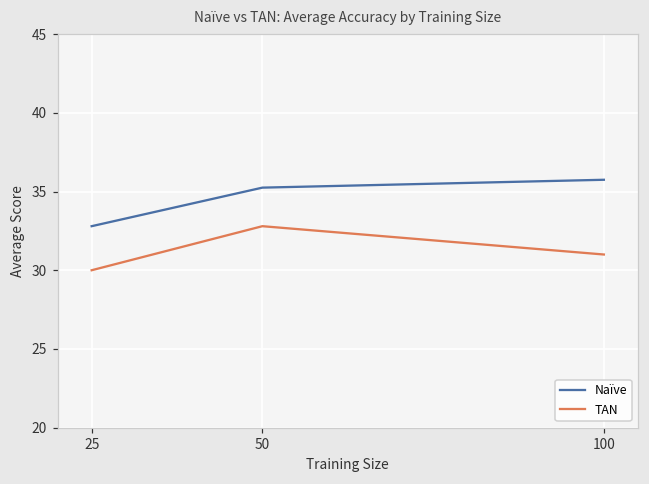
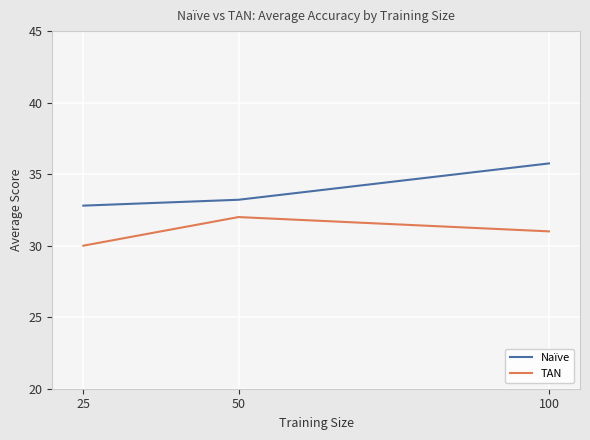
  {
    "Naïve": {
      "25": 32.8,
-     "50": 35.3,
+     "50": 33.2,
      "100": 35.8
    },
    "TAN": {
      "25": 30.0,
-     "50": 32.8,
+     "50": 32.0,
      "100": 31.0
    }
  }
